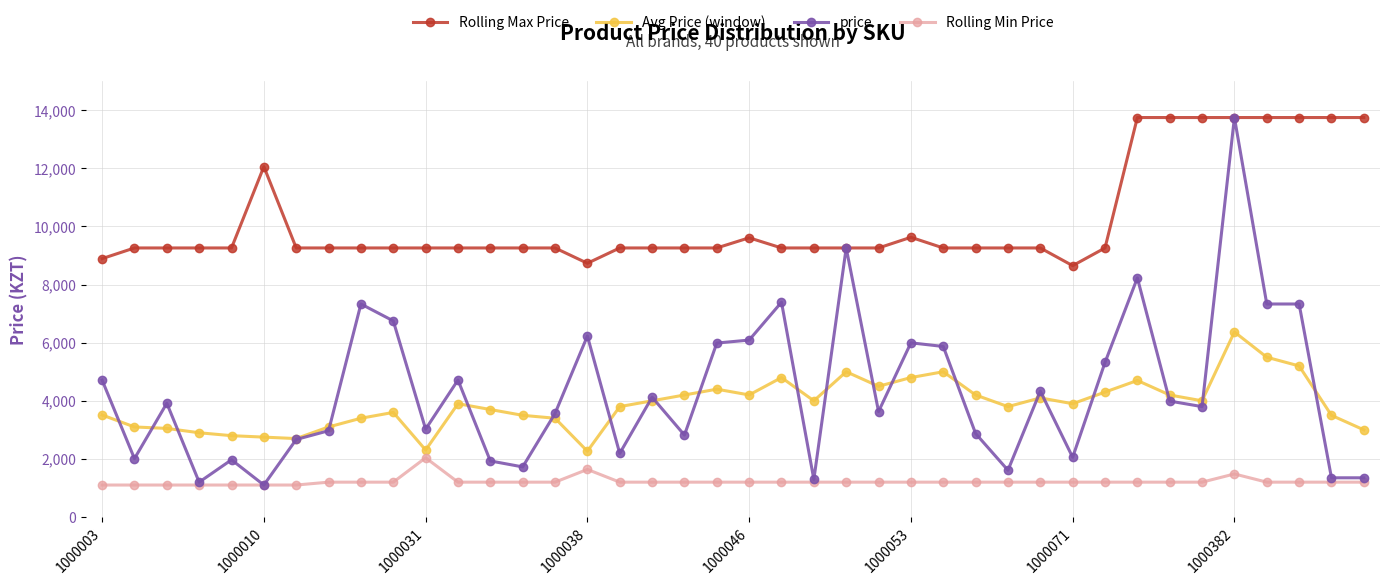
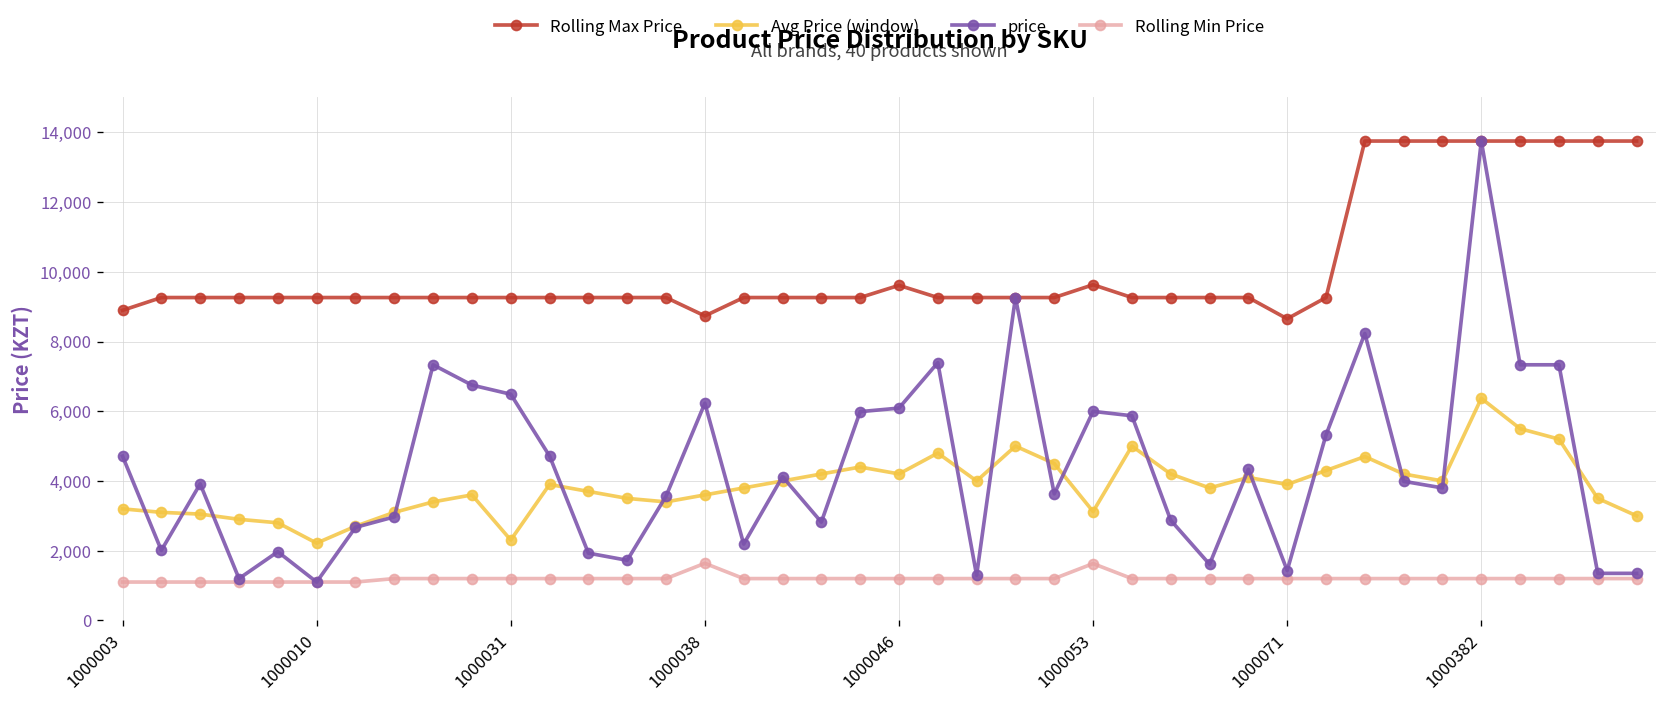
  {
    "Rolling Max Price": {
      "1000003": "8,900",
-     "1000010": "12,100",
+     "1000010": "9,300",
      "1000031": "9,300",
      "1000038": "8,700",
      "1000046": "9,600",
      "1000053": "9,600",
      "1000071": "8,700"
    },
    "Avg Price (window)": {
-     "1000003": "3,500",
-     "1000010": "2,800",
+     "1000003": "3,200",
+     "1000010": "2,200",
      "1000031": "2,300",
-     "1000038": "2,300",
+     "1000038": "3,600",
      "1000046": "4,200",
-     "1000053": "4,800",
+     "1000053": "3,100",
      "1000071": "3,900",
      "1000382": "6,400"
    },
    "price": {
      "1000003": "4,700",
-     "1000031": "3,000",
+     "1000031": "6,500",
      "1000038": "6,200",
      "1000046": "6,100",
      "1000053": "6,000",
-     "1000071": "2,100"
+     "1000071": "1,400"
    },
    "Rolling Min Price": {
      "1000003": "1,100",
-     "1000031": "2,000",
+     "1000031": "1,200",
      "1000038": "1,600",
      "1000046": "1,200",
-     "1000053": "1,200",
+     "1000053": "1,600",
      "1000071": "1,200",
-     "1000382": "1,500"
+     "1000382": "1,200"
    }
  }
